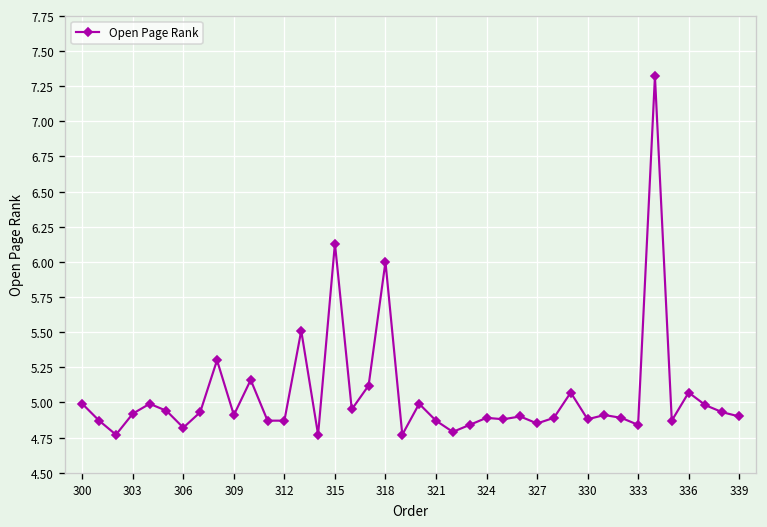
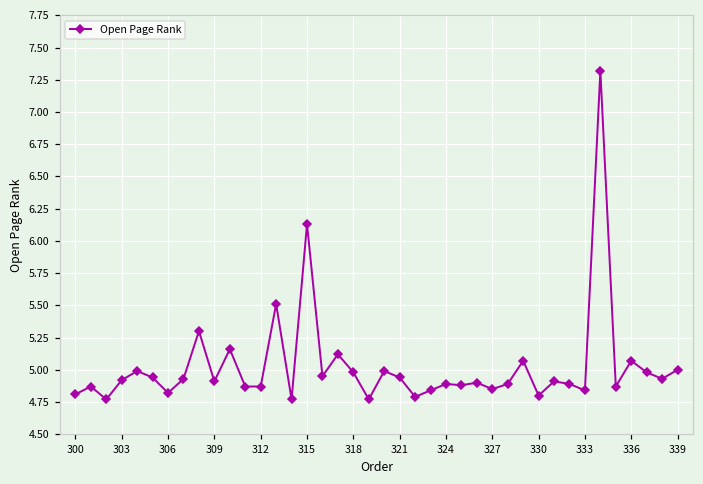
  {
-   "300": 4.99,
+   "300": 4.81,
    "303": 4.92,
    "306": 4.82,
    "309": 4.91,
    "312": 4.87,
    "315": 6.13,
-   "318": 6.00,
-   "321": 4.87,
+   "318": 4.98,
+   "321": 4.94,
    "324": 4.89,
    "327": 4.85,
-   "330": 4.88,
+   "330": 4.80,
    "333": 4.84,
    "336": 5.07,
-   "339": 4.9
+   "339": 5.0
  }
